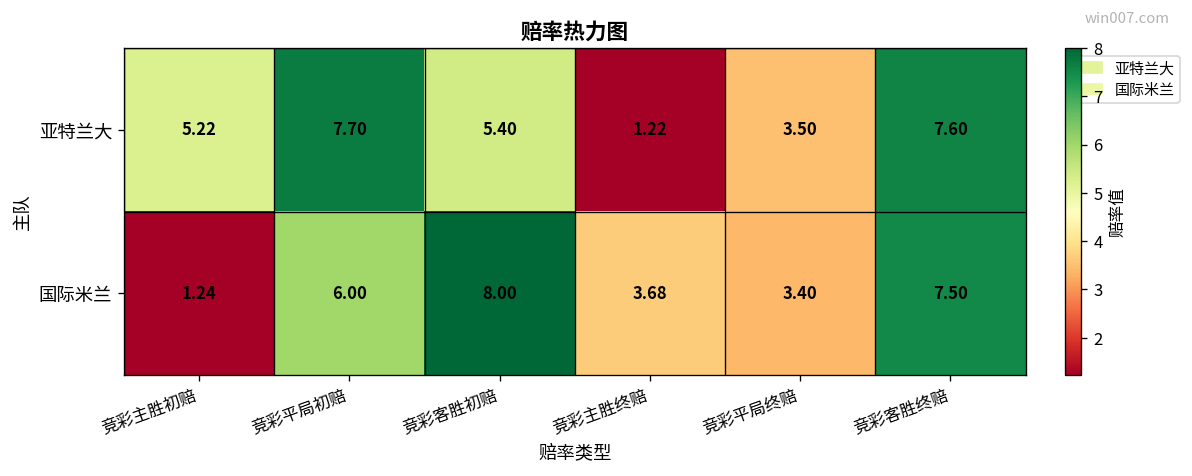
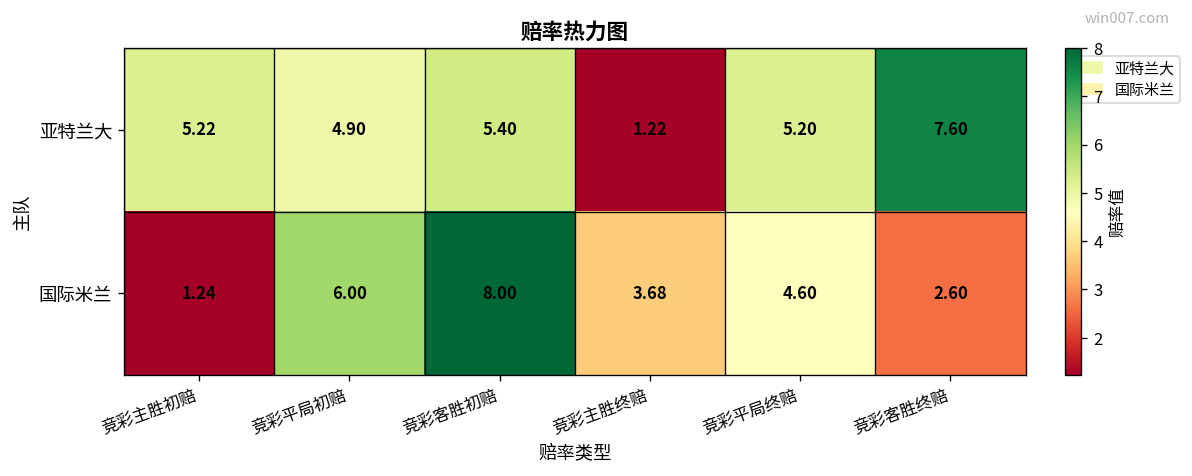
  {
    "亚特兰大": {
      "竞彩主胜初赔": 5.22,
-     "竞彩平局初赔": 7.70,
+     "竞彩平局初赔": 4.90,
      "竞彩客胜初赔": 5.40,
      "竞彩主胜终赔": 1.22,
-     "竞彩平局终赔": 3.50,
+     "竞彩平局终赔": 5.20,
      "竞彩客胜终赔": 7.60
    },
    "国际米兰": {
      "竞彩主胜初赔": 1.24,
      "竞彩平局初赔": 6.00,
      "竞彩客胜初赔": 8.00,
      "竞彩主胜终赔": 3.68,
-     "竞彩平局终赔": 3.40,
-     "竞彩客胜终赔": 7.50
+     "竞彩平局终赔": 4.60,
+     "竞彩客胜终赔": 2.60
    }
  }
